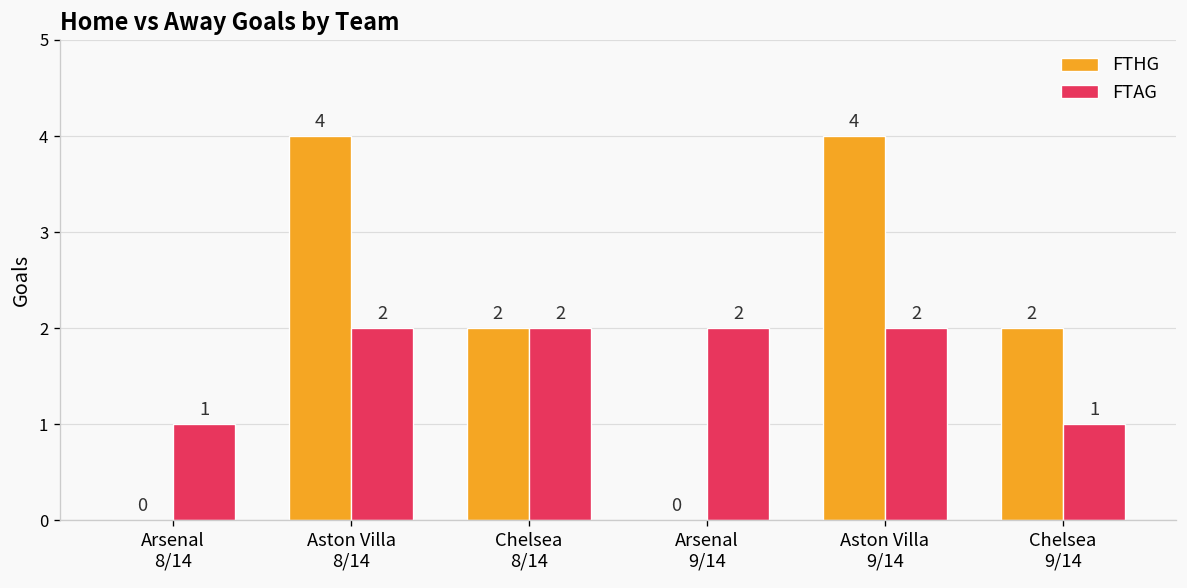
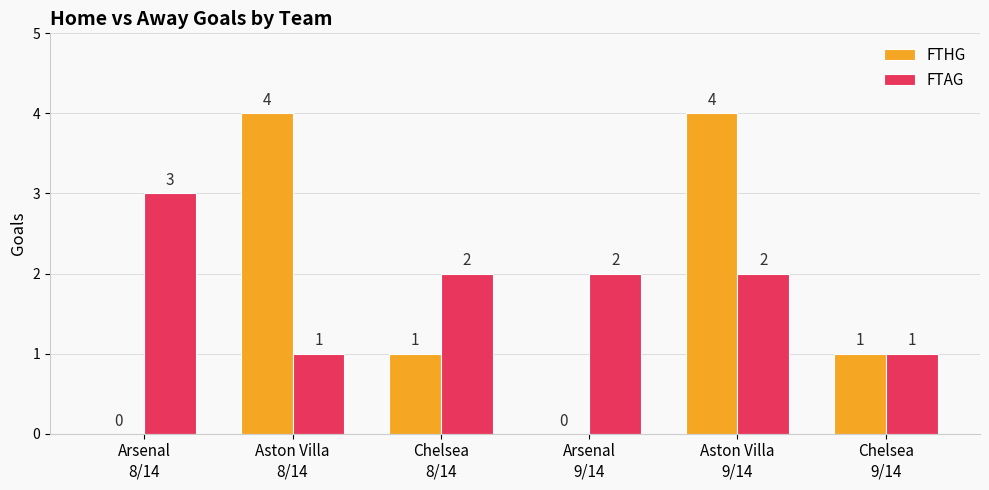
  {
    "FTHG": {
      "Arsenal 8/14": 0,
      "Aston Villa 8/14": 4,
-     "Chelsea 8/14": 2,
+     "Chelsea 8/14": 1,
      "Arsenal 9/14": 0,
      "Aston Villa 9/14": 4,
-     "Chelsea 9/14": 2
+     "Chelsea 9/14": 1
    },
    "FTAG": {
-     "Arsenal 8/14": 1,
-     "Aston Villa 8/14": 2,
+     "Arsenal 8/14": 3,
+     "Aston Villa 8/14": 1,
      "Chelsea 8/14": 2,
      "Arsenal 9/14": 2,
      "Aston Villa 9/14": 2,
      "Chelsea 9/14": 1
    }
  }
